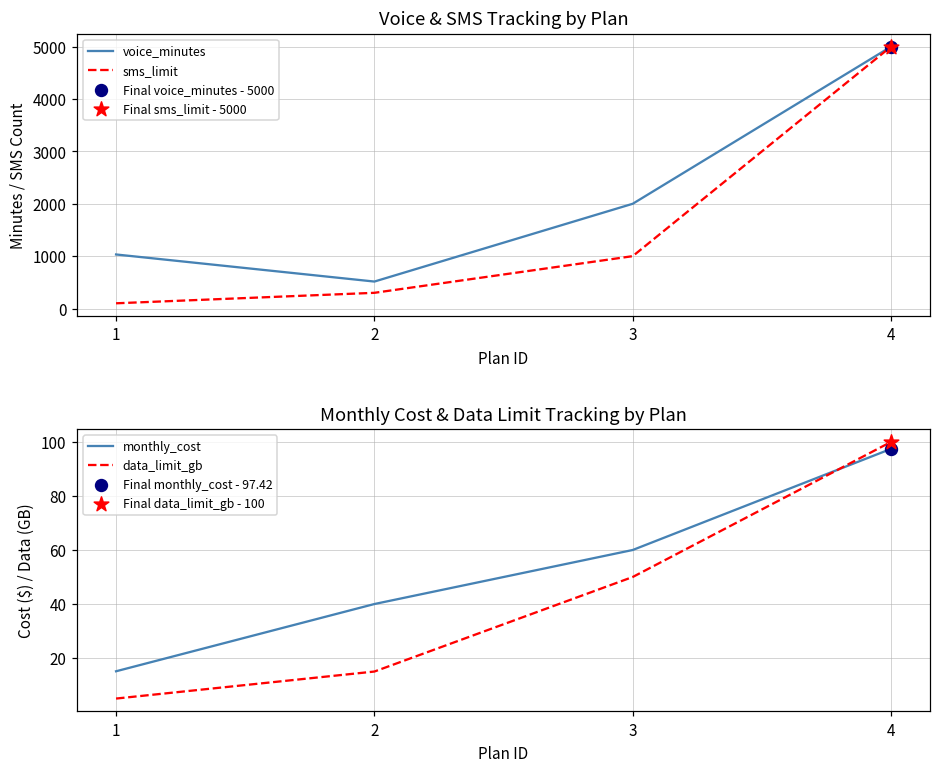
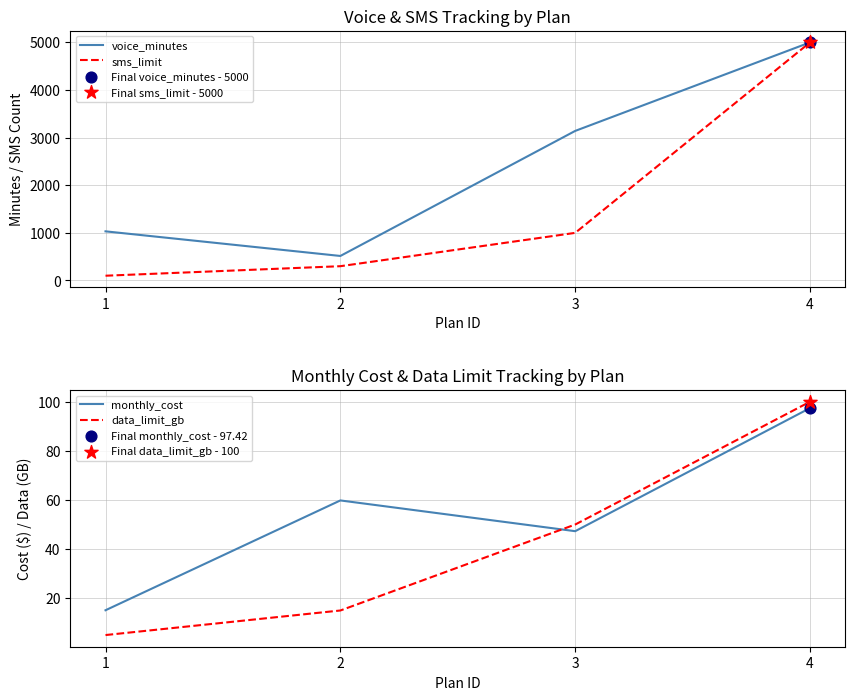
  {
    "Voice & SMS Tracking by Plan": {
      "voice_minutes": {
        "1": 1000,
        "2": 500,
-       "3": 2000
+       "3": 3100
      }
    },
    "Monthly Cost & Data Limit Tracking by Plan": {
      "monthly_cost": {
        "1": 15,
-       "2": 40,
-       "3": 60
+       "2": 60,
+       "3": 47
      }
    }
  }
